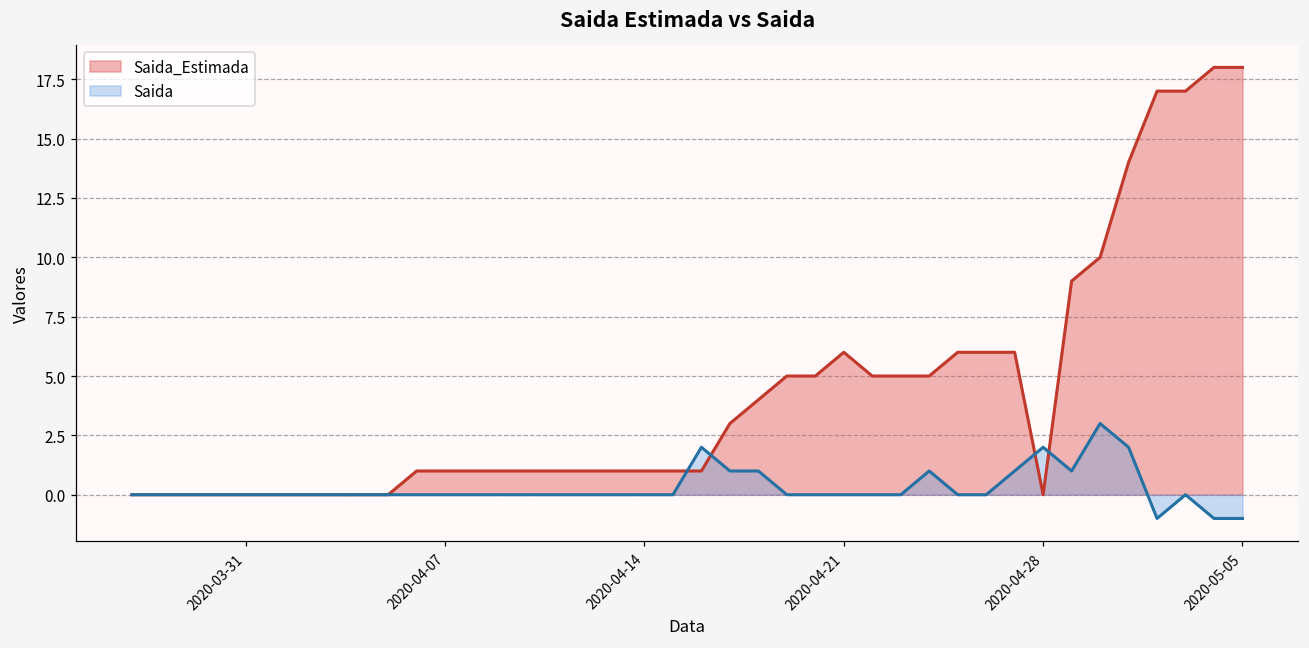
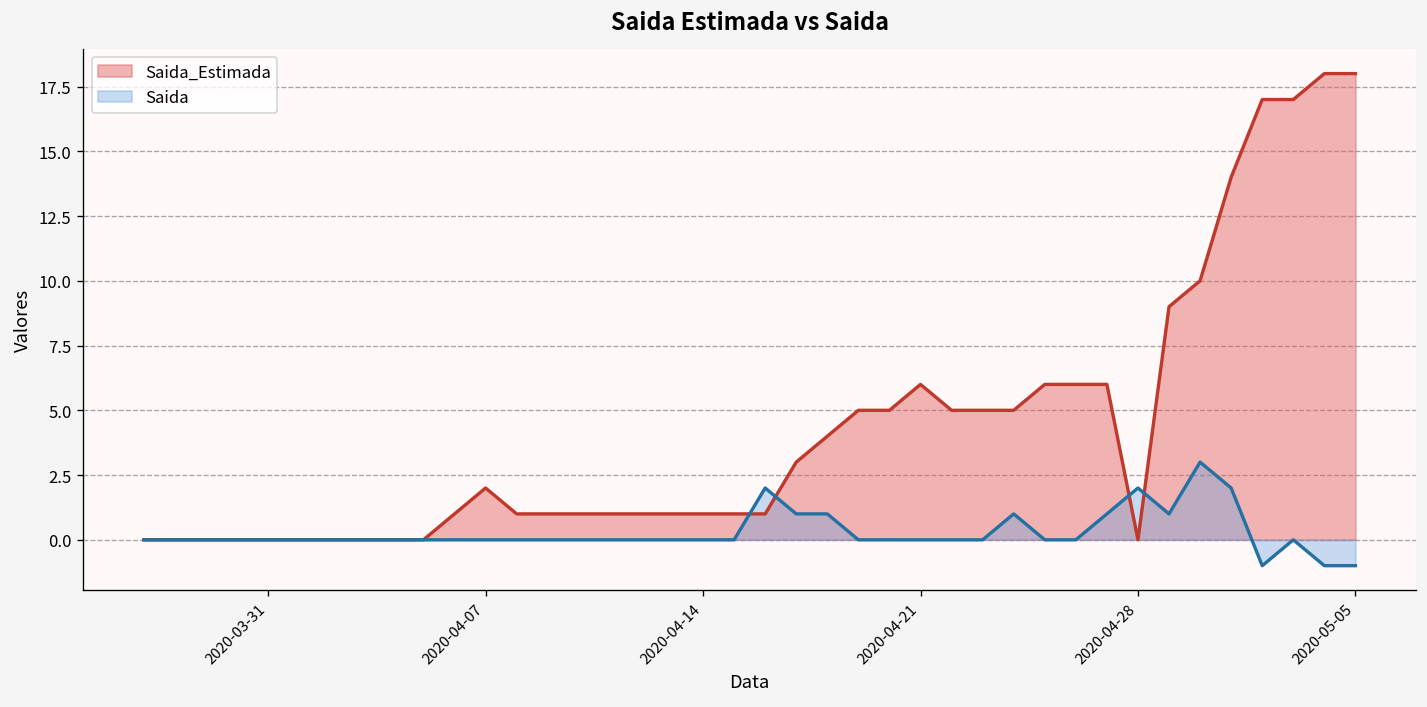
  {
    "Saida_Estimada": {
-     "2020-04-07": 1,
+     "2020-04-07": 2,
      "2020-04-14": 1,
      "2020-04-21": 6,
      "2020-04-28": 0,
      "2020-05-05": 18
    }
  }
